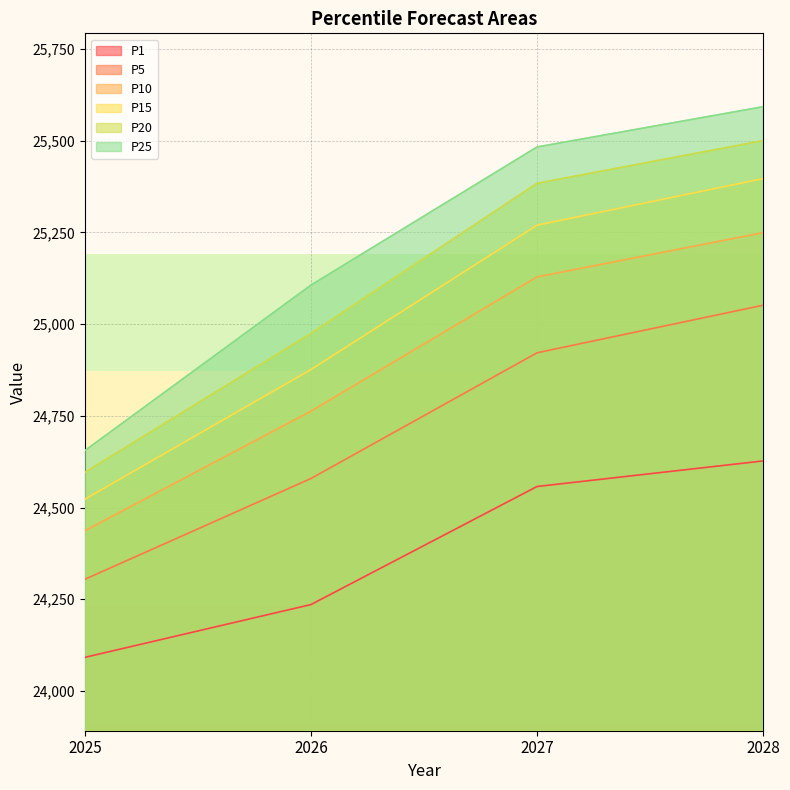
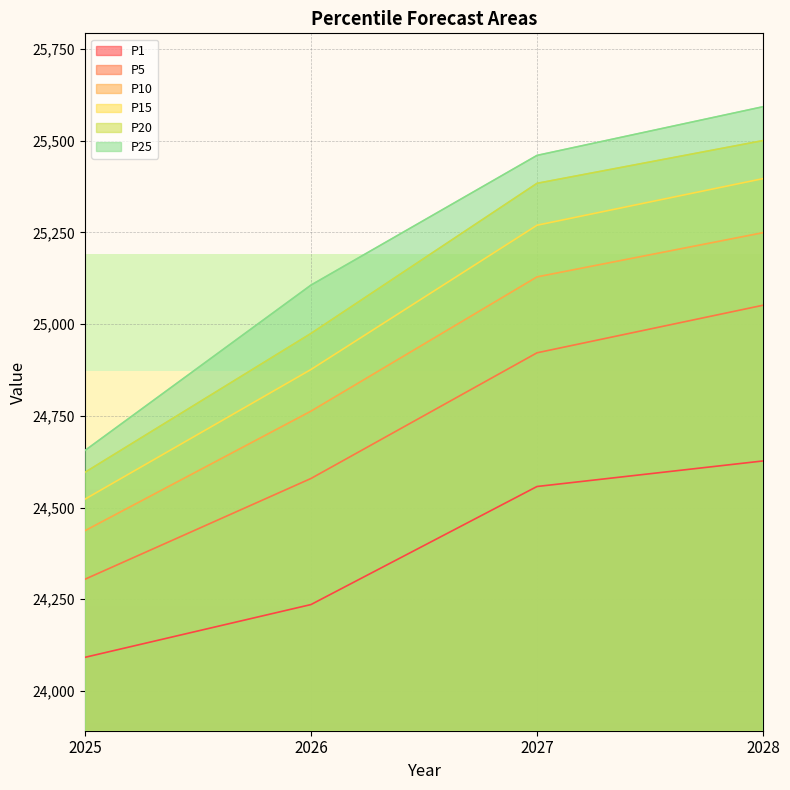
  {
    "P25": {
      "2025": "24,660",
      "2026": "25,110",
-     "2027": "25,480",
+     "2027": "25,460",
      "2028": "25,590"
    }
  }
